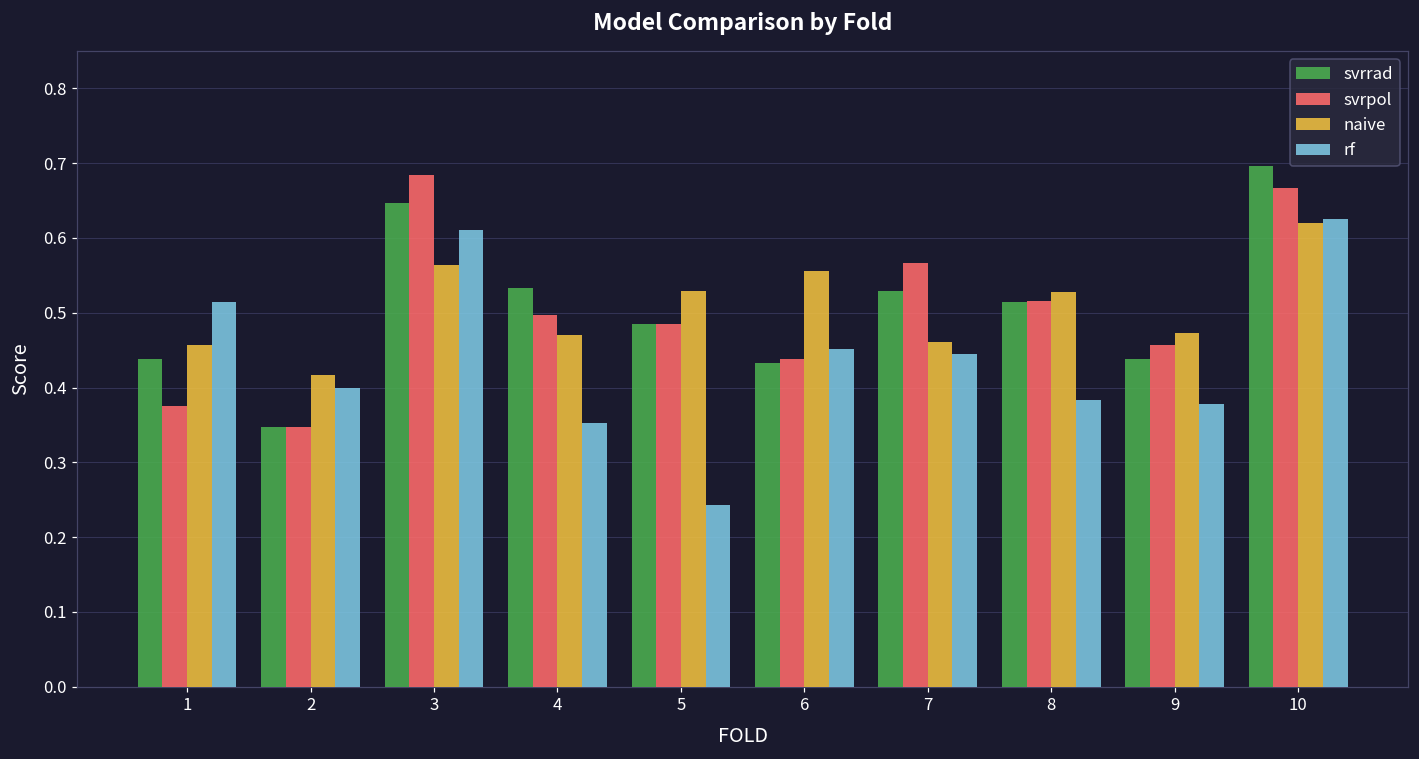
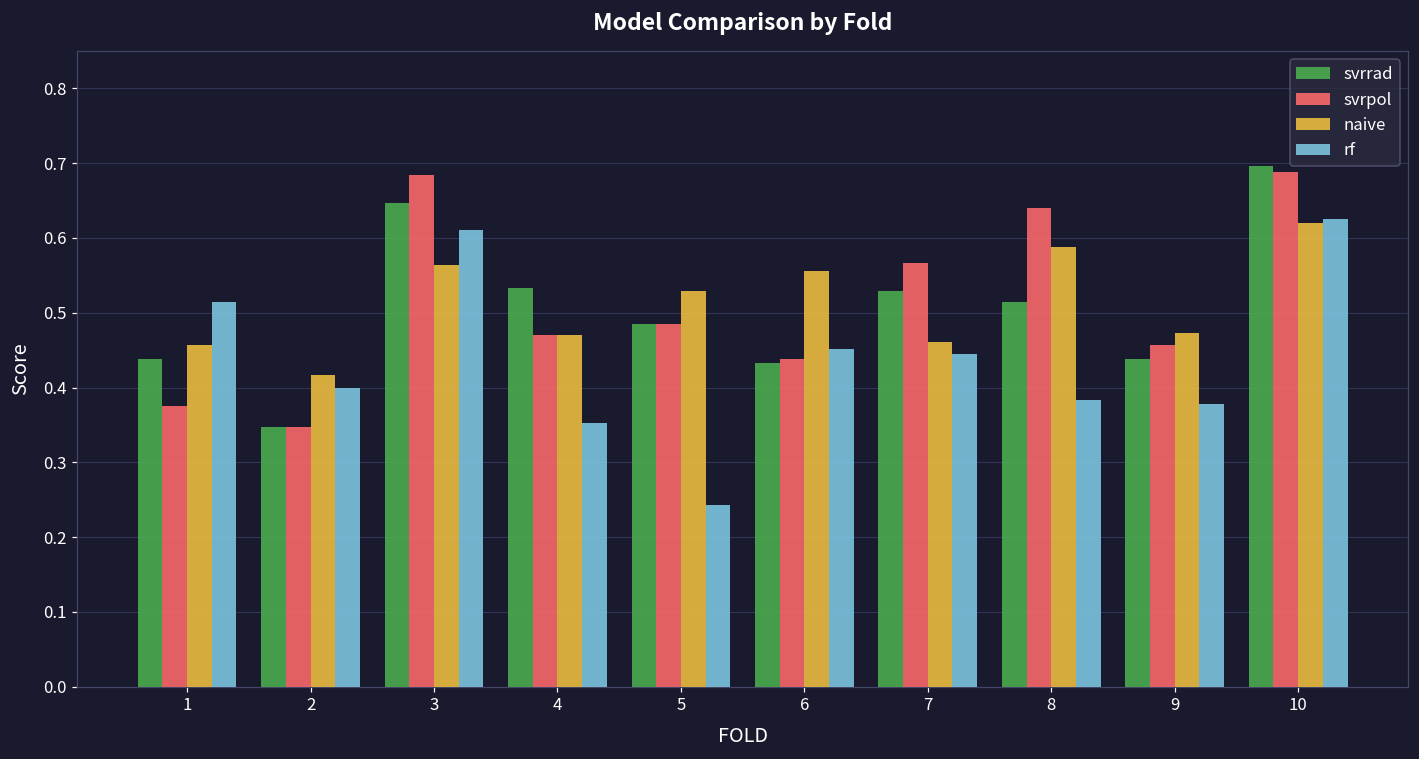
  {
    "svrrad": {
      "1": 0.44,
      "2": 0.35,
      "3": 0.65,
      "4": 0.53,
      "5": 0.48,
      "6": 0.43,
      "7": 0.53,
      "8": 0.51,
      "9": 0.44,
      "10": 0.70
    },
    "svrpol": {
      "1": 0.38,
      "2": 0.35,
      "3": 0.68,
-     "4": 0.50,
+     "4": 0.47,
      "5": 0.48,
      "6": 0.44,
      "7": 0.57,
-     "8": 0.52,
+     "8": 0.64,
      "9": 0.46,
-     "10": 0.67
+     "10": 0.69
    },
    "naive": {
      "1": 0.46,
      "2": 0.42,
      "3": 0.56,
      "4": 0.47,
      "5": 0.53,
      "6": 0.56,
      "7": 0.46,
-     "8": 0.53,
+     "8": 0.59,
      "9": 0.47,
      "10": 0.62
    },
    "rf": {
      "1": 0.51,
      "2": 0.40,
      "3": 0.61,
      "4": 0.35,
      "5": 0.24,
      "6": 0.45,
      "7": 0.44,
      "8": 0.38,
      "9": 0.38,
      "10": 0.63
    }
  }
